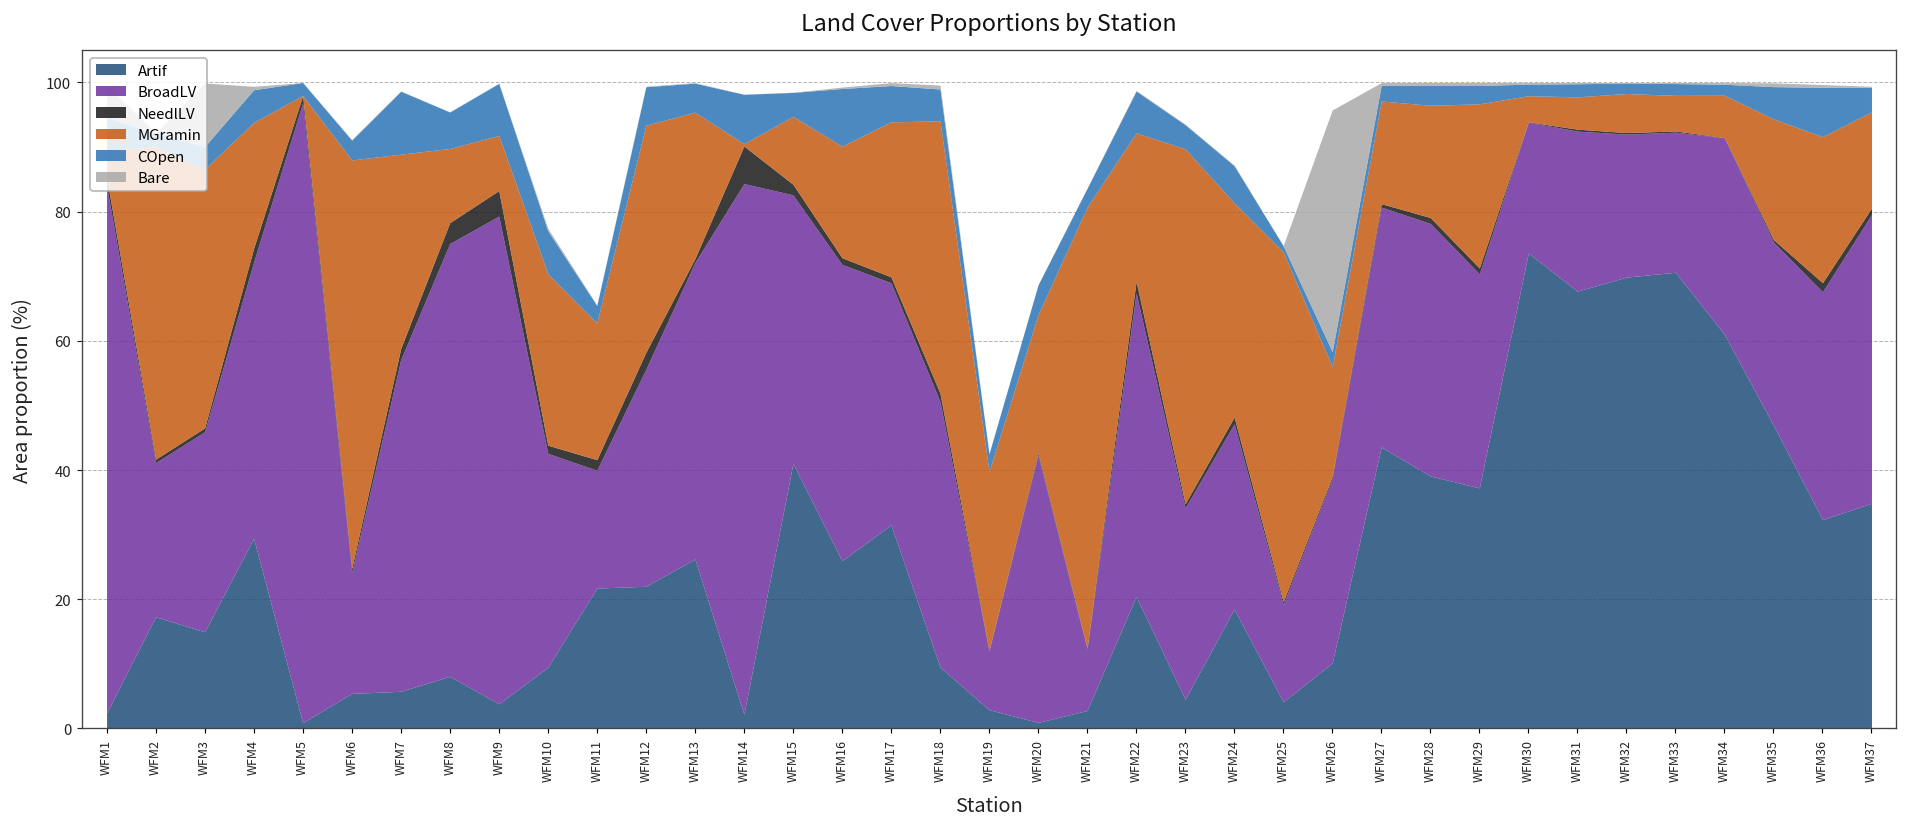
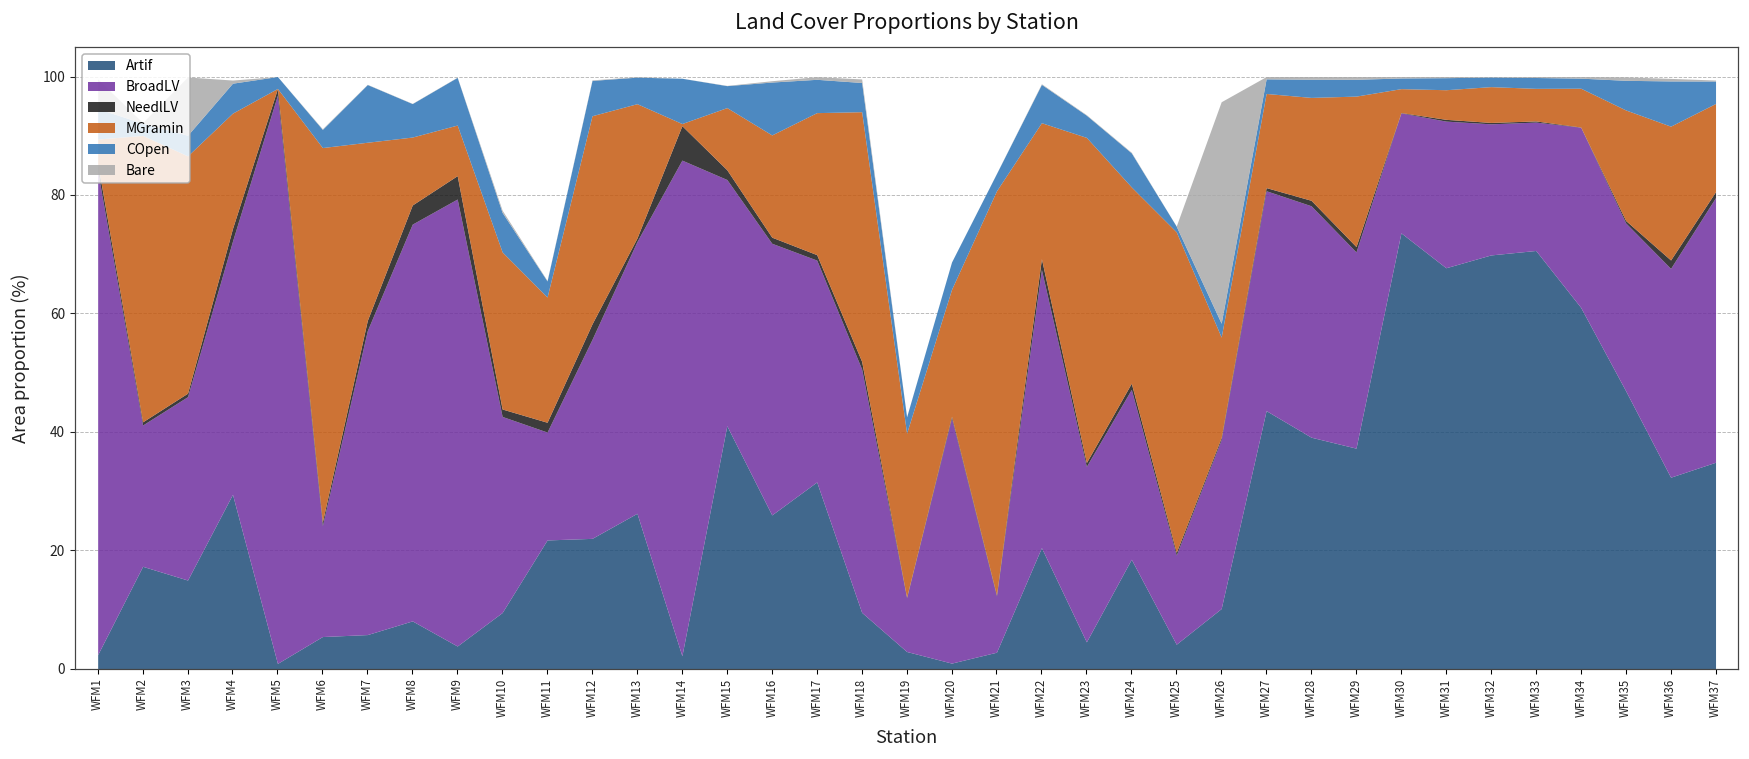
  {
    "Artif": {
      "WFM1": 2,
      "WFM2": 17,
      "WFM3": 15,
      "WFM4": 29,
      "WFM5": 1,
      "WFM6": 5,
      "WFM7": 6,
      "WFM8": 8,
      "WFM9": 4,
      "WFM10": 9,
      "WFM11": 22,
      "WFM12": 22,
      "WFM13": 26,
      "WFM14": 2,
      "WFM15": 41,
      "WFM16": 26,
      "WFM17": 32,
      "WFM18": 10,
      "WFM19": 3,
      "WFM20": 1,
      "WFM21": 3,
      "WFM22": 20,
      "WFM23": 5,
      "WFM24": 18,
      "WFM25": 4,
      "WFM26": 10,
      "WFM27": 44,
      "WFM28": 39,
      "WFM29": 37,
      "WFM30": 74,
      "WFM31": 68,
      "WFM32": 70,
      "WFM33": 71,
      "WFM34": 61,
      "WFM35": 47,
      "WFM36": 32,
      "WFM37": 35
    },
    "BroadLV": {
      "WFM2": 24,
      "WFM3": 31,
      "WFM4": 43,
      "WFM5": 96,
      "WFM6": 19,
      "WFM7": 51,
      "WFM8": 67,
      "WFM9": 75,
      "WFM10": 33,
      "WFM11": 18,
      "WFM12": 34,
      "WFM13": 46,
-     "WFM14": 82,
+     "WFM14": 84,
      "WFM15": 42,
      "WFM16": 46,
      "WFM17": 37,
      "WFM18": 41,
      "WFM22": 47,
      "WFM23": 30,
      "WFM24": 29,
      "WFM27": 37,
      "WFM28": 39,
      "WFM29": 33,
      "WFM36": 35,
      "WFM37": 45
    },
    "NeedlLV": {
      "WFM2": 1,
      "WFM3": 1,
      "WFM4": 2,
      "WFM6": 1,
      "WFM7": 2,
      "WFM8": 3,
      "WFM9": 4,
      "WFM10": 1,
      "WFM11": 2,
      "WFM12": 3,
      "WFM13": 1,
      "WFM15": 2,
      "WFM16": 1,
      "WFM17": 1,
      "WFM18": 1,
      "WFM22": 2,
      "WFM23": 1,
      "WFM24": 1,
      "WFM27": 1,
      "WFM28": 1,
      "WFM29": 1,
      "WFM36": 1,
      "WFM37": 1
    },
    "MGramin": {
      "WFM4": 19,
      "WFM6": 63,
      "WFM7": 30,
      "WFM8": 11,
      "WFM9": 9,
      "WFM10": 27,
      "WFM11": 21,
      "WFM12": 35,
      "WFM13": 23,
      "WFM15": 10,
      "WFM16": 17,
      "WFM17": 24,
      "WFM18": 42,
      "WFM19": 28,
      "WFM20": 21,
      "WFM21": 68,
      "WFM22": 23,
      "WFM23": 55,
      "WFM24": 33,
      "WFM25": 54,
      "WFM26": 17,
      "WFM27": 16,
      "WFM28": 17,
      "WFM29": 25,
      "WFM30": 4,
      "WFM31": 5,
      "WFM32": 6,
      "WFM33": 6,
      "WFM34": 7,
      "WFM35": 19,
      "WFM36": 23,
      "WFM37": 15
    },
    "COpen": {
      "WFM4": 5,
      "WFM18": 5,
      "WFM26": 2,
      "WFM35": 5
    },
    "Bare": {
      "WFM4": 1,
      "WFM18": 1,
      "WFM26": 37,
      "WFM35": 1
    }
  }
